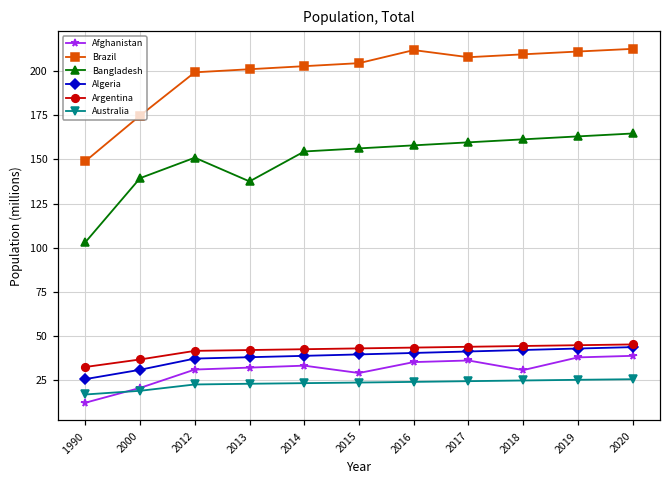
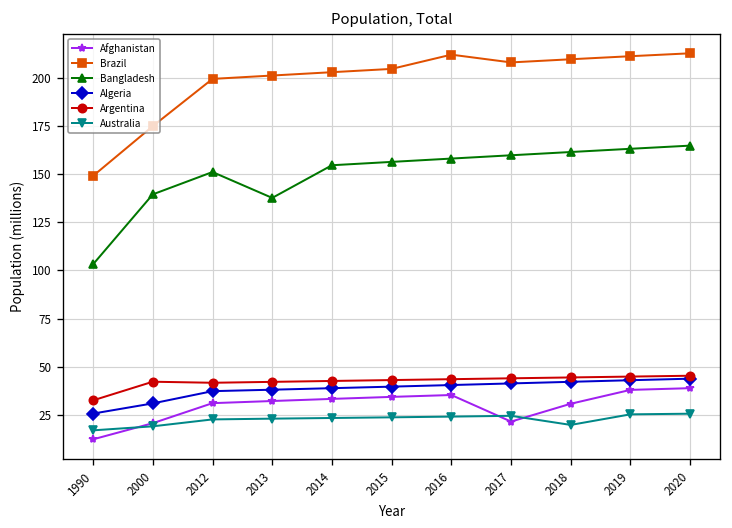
  {
    "Afghanistan": {
      "1990": 12,
      "2000": 21,
      "2012": 31,
      "2013": 32,
      "2014": 33,
-     "2015": 29,
+     "2015": 34,
      "2016": 35,
-     "2017": 36,
+     "2017": 22,
      "2018": 31,
      "2019": 38,
      "2020": 39
    },
    "Brazil": {
      "1990": 149,
      "2012": 199,
      "2013": 201,
      "2014": 203,
      "2015": 204,
      "2016": 212,
      "2017": 208,
      "2018": 209,
      "2019": 211,
      "2020": 213
    },
    "Bangladesh": {
      "1990": 103,
      "2000": 139,
      "2012": 151,
      "2013": 138,
      "2014": 155,
      "2015": 156,
      "2016": 158,
      "2017": 160,
      "2018": 161,
      "2019": 163,
      "2020": 165
    },
    "Algeria": {
      "1990": 26,
      "2000": 31,
      "2012": 37,
      "2013": 38,
      "2014": 39,
      "2015": 40,
      "2016": 41,
      "2017": 41,
      "2018": 42,
      "2019": 43
    },
    "Argentina": {
      "1990": 33,
-     "2000": 37,
+     "2000": 42,
      "2012": 42,
      "2013": 42,
      "2014": 43,
      "2015": 43,
      "2016": 44,
      "2017": 44,
      "2018": 44,
      "2019": 45
    },
    "Australia": {
      "1990": 17,
      "2000": 19,
      "2012": 23,
      "2013": 23,
      "2014": 23,
      "2015": 24,
      "2016": 24,
      "2017": 25,
-     "2018": 25,
+     "2018": 20,
      "2019": 25,
      "2020": 26
    }
  }
